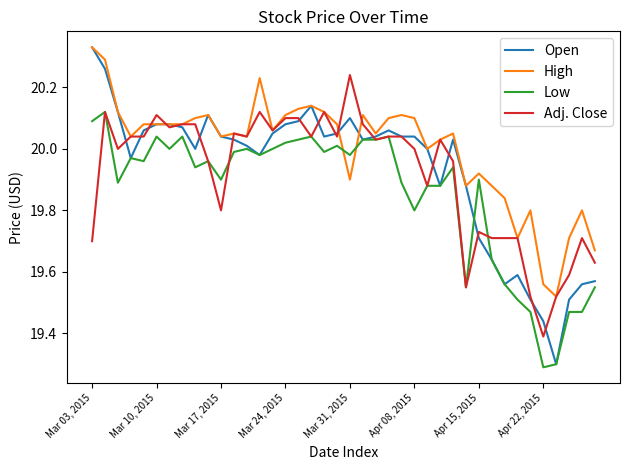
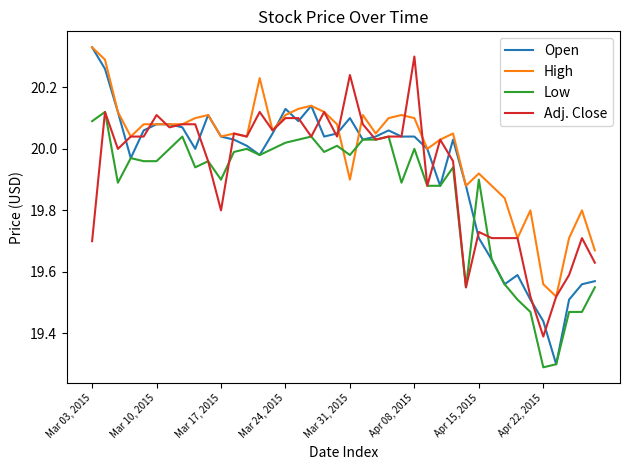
  {
    "Open": {
-     "Mar 24, 2015": 20.08,
+     "Mar 24, 2015": 20.13,
      "Mar 31, 2015": 20.10,
      "Apr 08, 2015": 20.04,
      "Apr 15, 2015": 19.71,
      "Apr 22, 2015": 19.44
    },
    "High": {
      "Mar 24, 2015": 20.11,
      "Mar 31, 2015": 19.90,
      "Apr 08, 2015": 20.10,
      "Apr 15, 2015": 19.92,
      "Apr 22, 2015": 19.56
    },
    "Low": {
      "Mar 03, 2015": 20.09,
-     "Mar 10, 2015": 20.04,
+     "Mar 10, 2015": 19.96,
      "Mar 17, 2015": 19.90,
      "Mar 24, 2015": 20.02,
      "Mar 31, 2015": 19.98,
-     "Apr 08, 2015": 19.8,
+     "Apr 08, 2015": 20.0,
      "Apr 15, 2015": 19.90,
      "Apr 22, 2015": 19.29
    },
    "Adj. Close": {
      "Mar 03, 2015": 19.7,
      "Mar 10, 2015": 20.11,
      "Mar 17, 2015": 19.8,
      "Mar 24, 2015": 20.1,
      "Mar 31, 2015": 20.24,
-     "Apr 08, 2015": 20.0,
+     "Apr 08, 2015": 20.3,
      "Apr 15, 2015": 19.73,
      "Apr 22, 2015": 19.39
    }
  }
